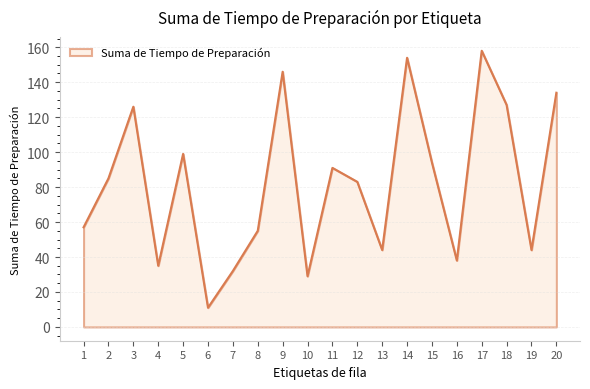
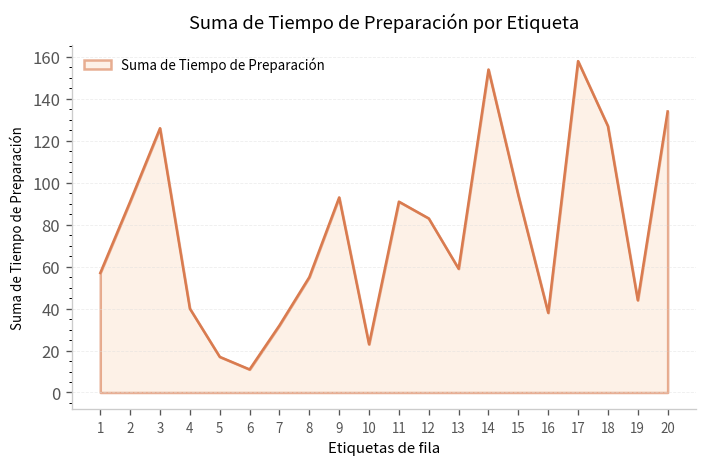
  {
    "1": 57,
-   "2": 85,
+   "2": 91,
    "3": 126,
-   "4": 35,
-   "5": 99,
+   "4": 40,
+   "5": 17,
    "6": 11,
    "7": 32,
    "8": 55,
-   "9": 146,
-   "10": 29,
+   "9": 93,
+   "10": 23,
    "11": 91,
    "12": 83,
-   "13": 44,
+   "13": 59,
    "14": 154,
    "15": 94,
    "16": 38,
    "17": 158,
    "18": 127,
    "19": 44,
    "20": 134
  }
